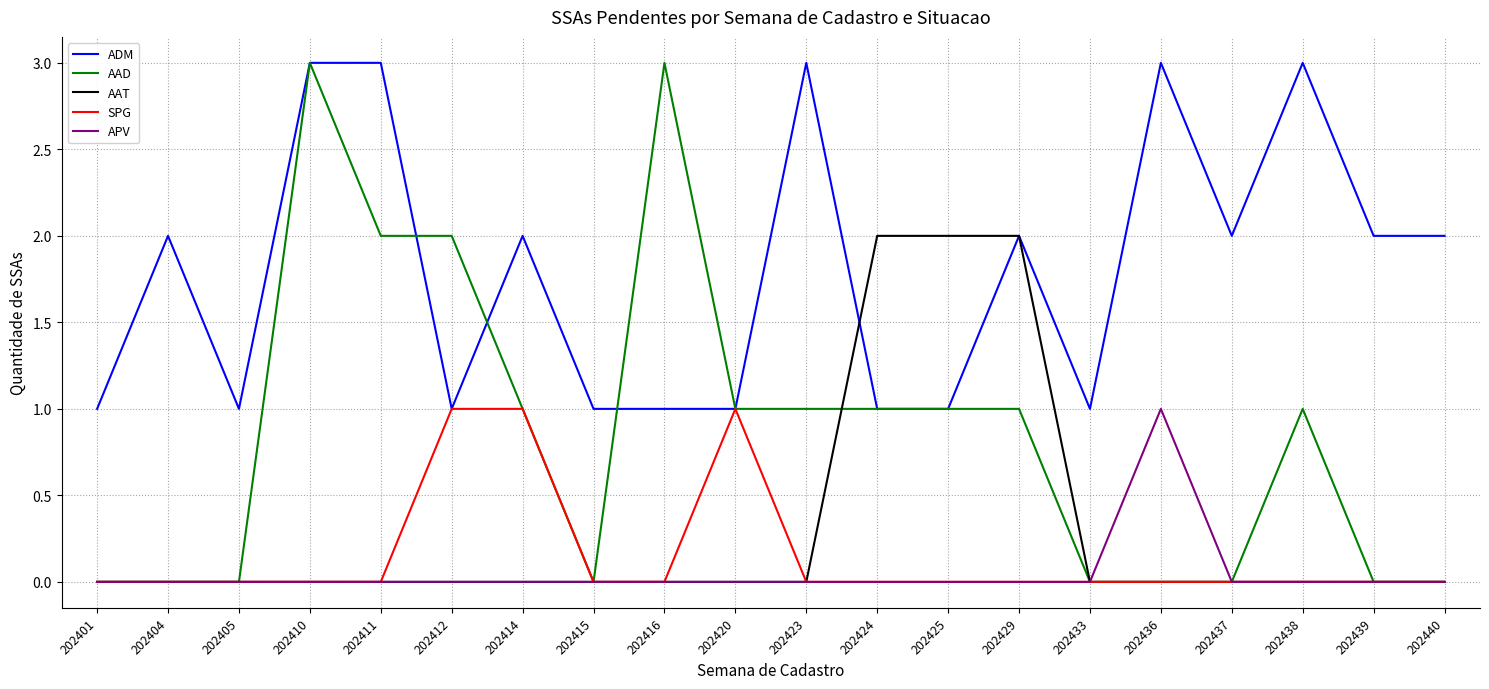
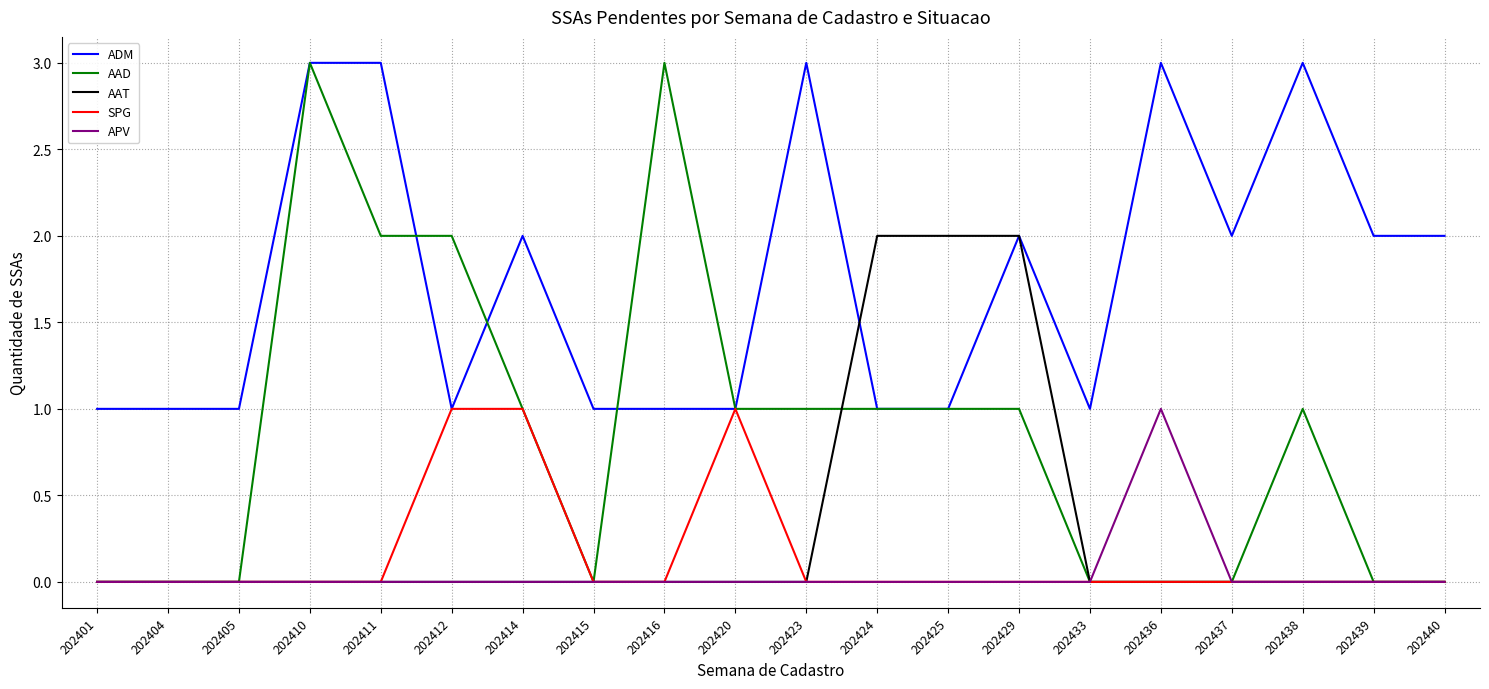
  {
    "ADM": {
      "202401": 1,
-     "202404": 2,
+     "202404": 1,
      "202405": 1,
      "202411": 3,
      "202414": 2,
      "202415": 1,
      "202416": 1,
      "202423": 3,
      "202433": 1,
      "202436": 3,
      "202437": 2,
      "202438": 3,
      "202439": 2,
      "202440": 2
    },
    "AAD": {
      "202411": 2,
      "202412": 2,
      "202416": 3,
      "202423": 1,
      "202429": 1,
      "202438": 1
    },
    "AAT": {
      "202424": 2,
      "202425": 2
    },
    "APV": {
      "202436": 1
    }
  }
